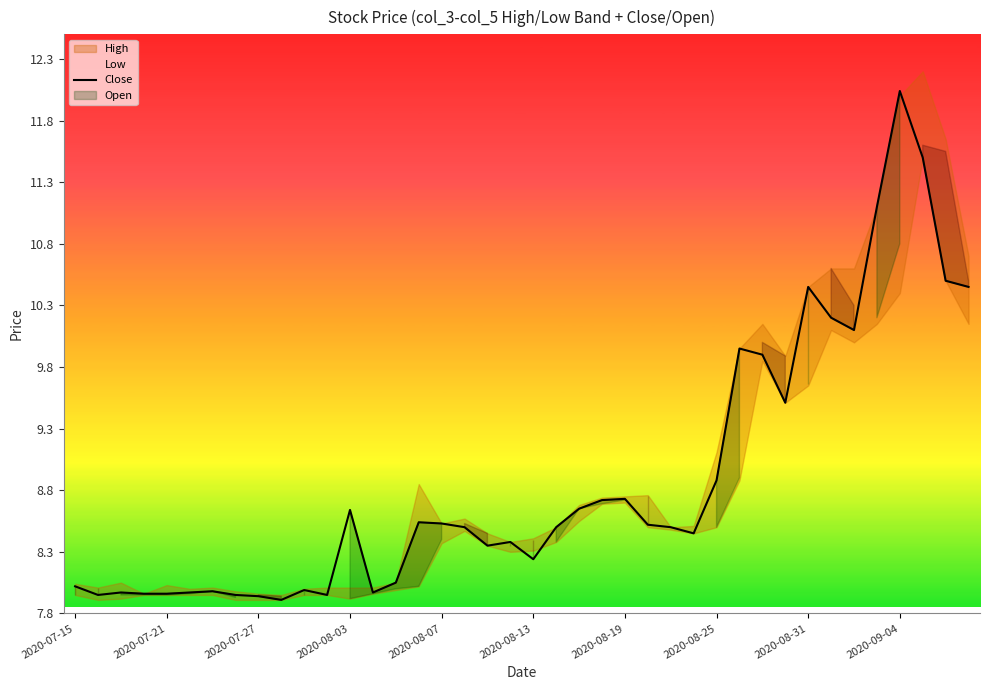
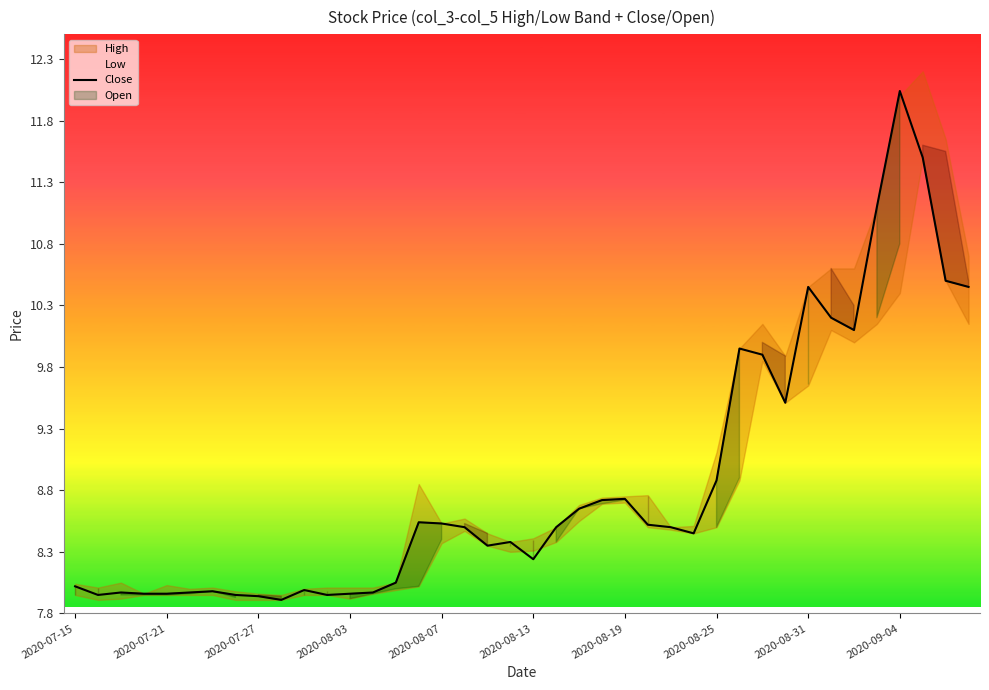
  {
    "Close": {
-     "2020-08-03": 8.64,
+     "2020-08-03": 7.96,
      "2020-08-13": 8.24,
      "2020-08-25": 8.88,
      "2020-09-04": 12.04
    }
  }
